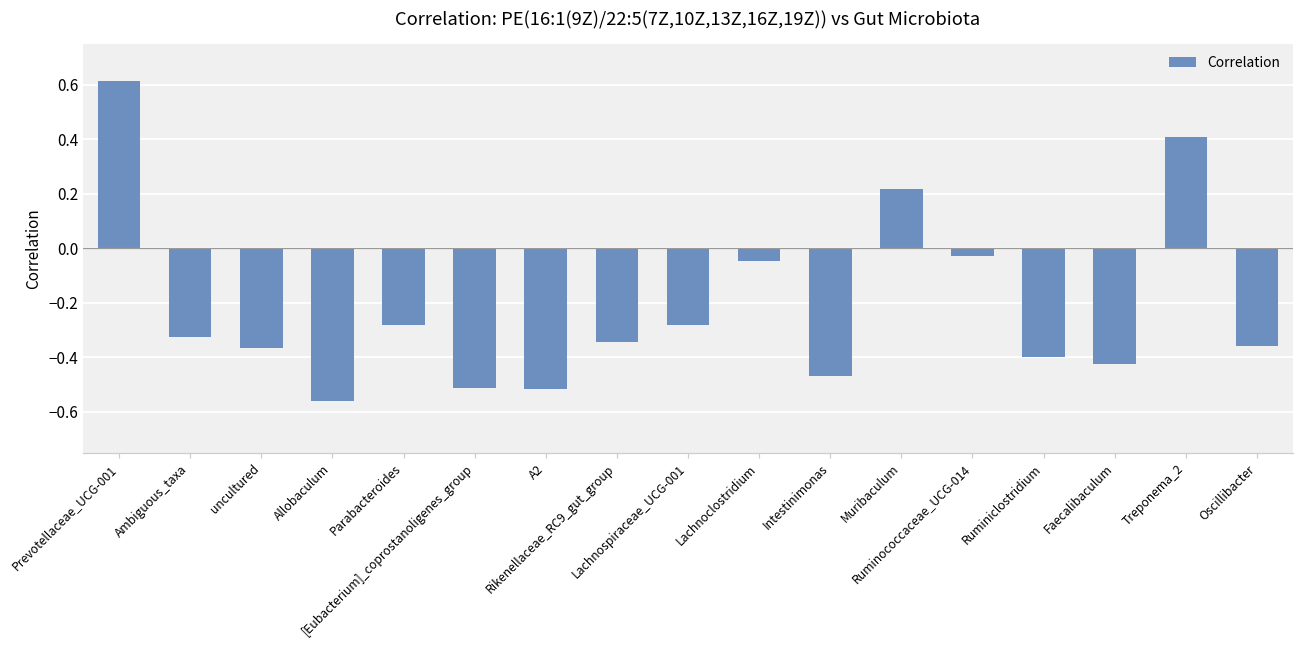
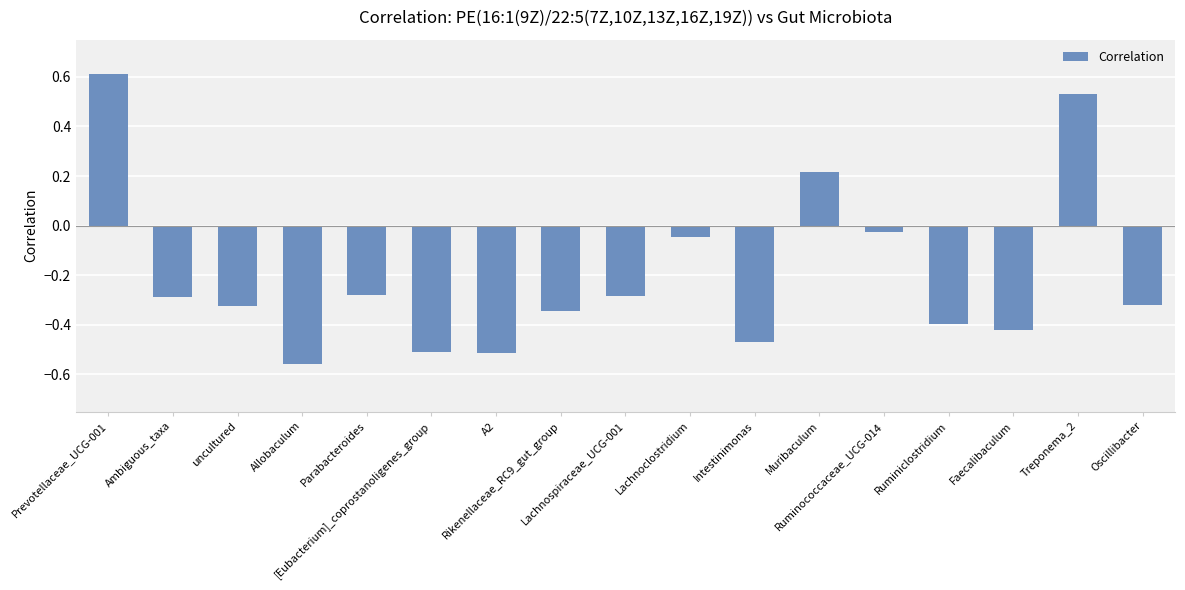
  {
    "Prevotellaceae_UCG-001": 0.61,
-   "Ambiguous_taxa": -0.32,
-   "uncultured": -0.37,
+   "Ambiguous_taxa": -0.29,
+   "uncultured": -0.32,
    "Allobaculum": -0.56,
    "Parabacteroides": -0.28,
    "[Eubacterium]_coprostanoligenes_group": -0.51,
    "A2": -0.51,
    "Rikenellaceae_RC9_gut_group": -0.34,
    "Lachnospiraceae_UCG-001": -0.28,
    "Lachnoclostridium": -0.05,
    "Intestinimonas": -0.47,
    "Muribaculum": 0.22,
    "Ruminococcaceae_UCG-014": -0.03,
    "Ruminiclostridium": -0.40,
    "Faecalibaculum": -0.42,
-   "Treponema_2": 0.41,
-   "Oscillibacter": -0.36
+   "Treponema_2": 0.53,
+   "Oscillibacter": -0.32
  }
